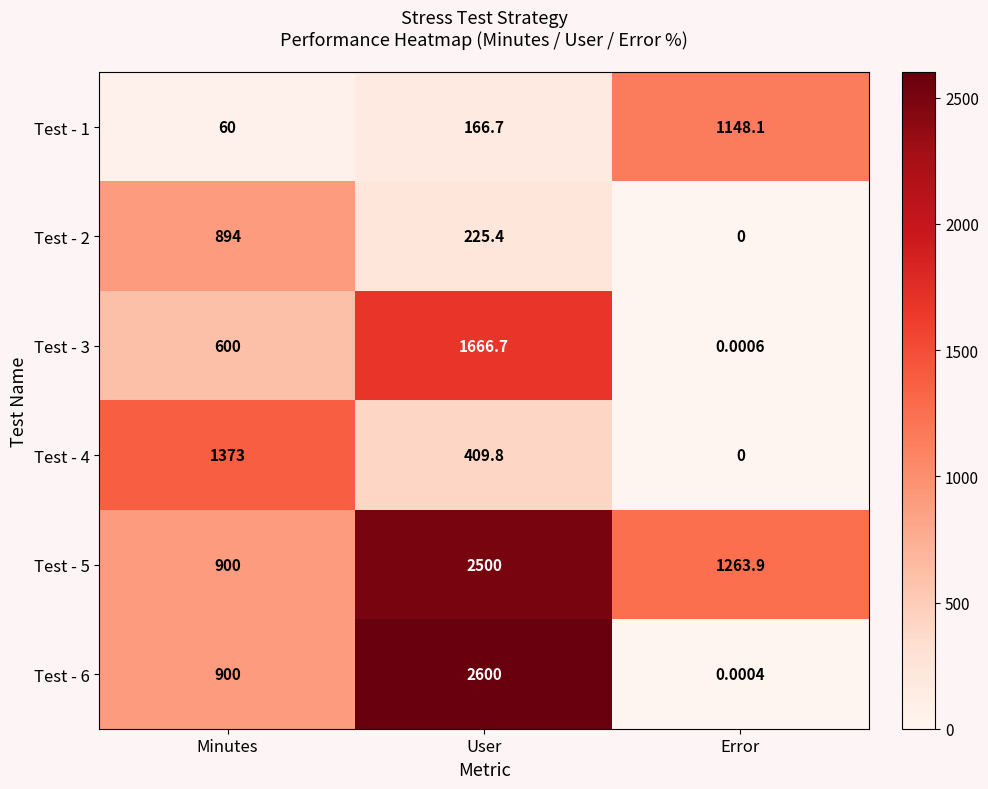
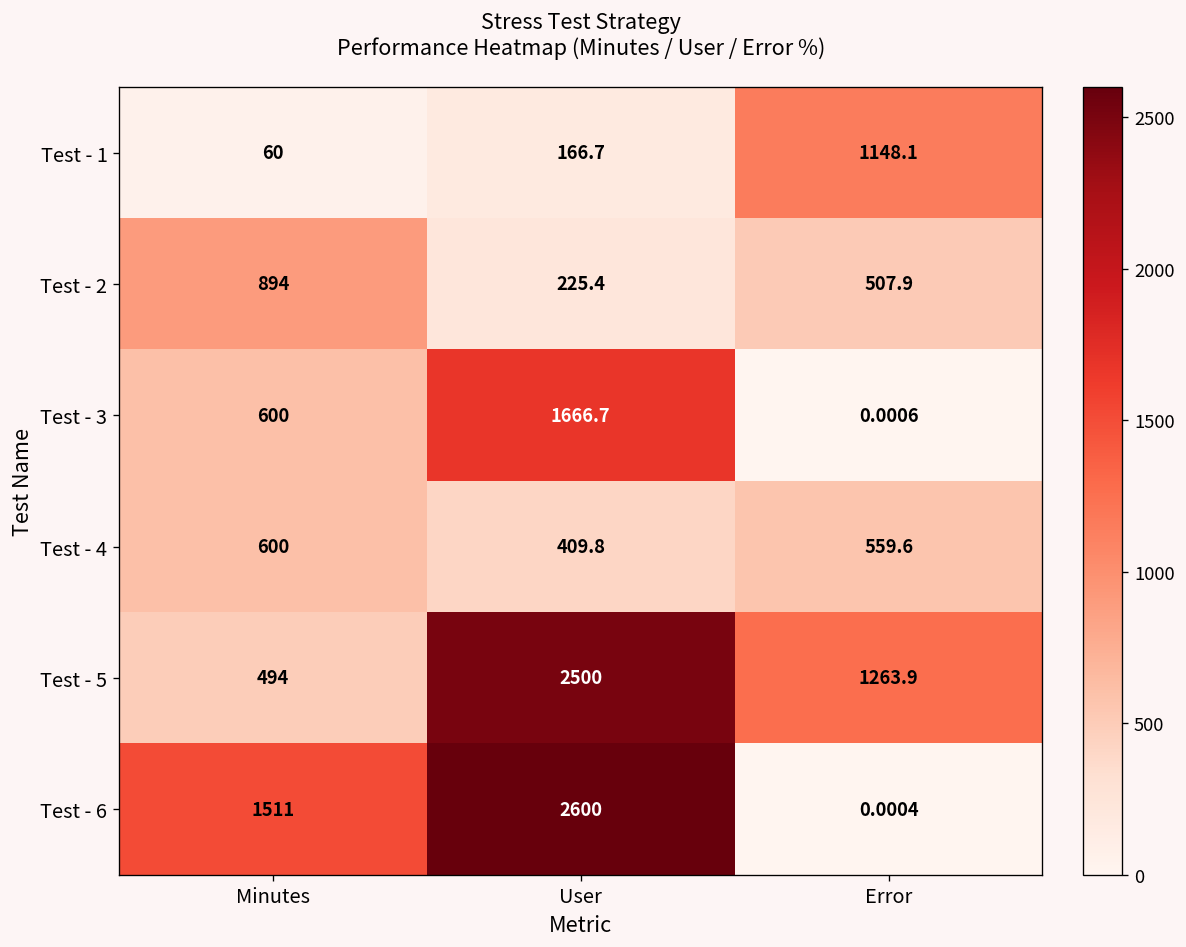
  {
    "Test - 1": {
      "Minutes": 60,
      "User": 166.7,
      "Error": 1148.1
    },
    "Test - 2": {
      "Minutes": 894,
      "User": 225.4,
-     "Error": 0
+     "Error": 507.9
    },
    "Test - 3": {
      "Minutes": 600,
      "User": 1666.7,
      "Error": 0.0006
    },
    "Test - 4": {
-     "Minutes": 1373,
+     "Minutes": 600,
      "User": 409.8,
-     "Error": 0
+     "Error": 559.6
    },
    "Test - 5": {
-     "Minutes": 900,
+     "Minutes": 494,
      "User": 2500,
      "Error": 1263.9
    },
    "Test - 6": {
-     "Minutes": 900,
+     "Minutes": 1511,
      "User": 2600,
      "Error": 0.0004
    }
  }
